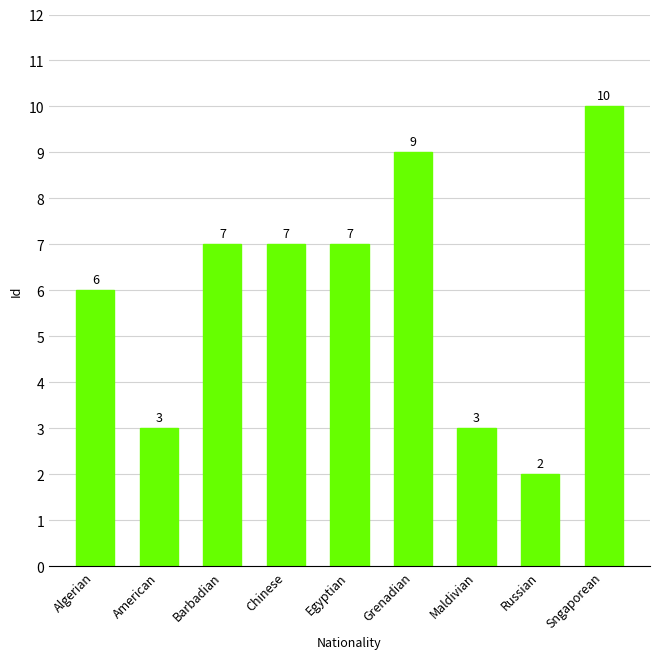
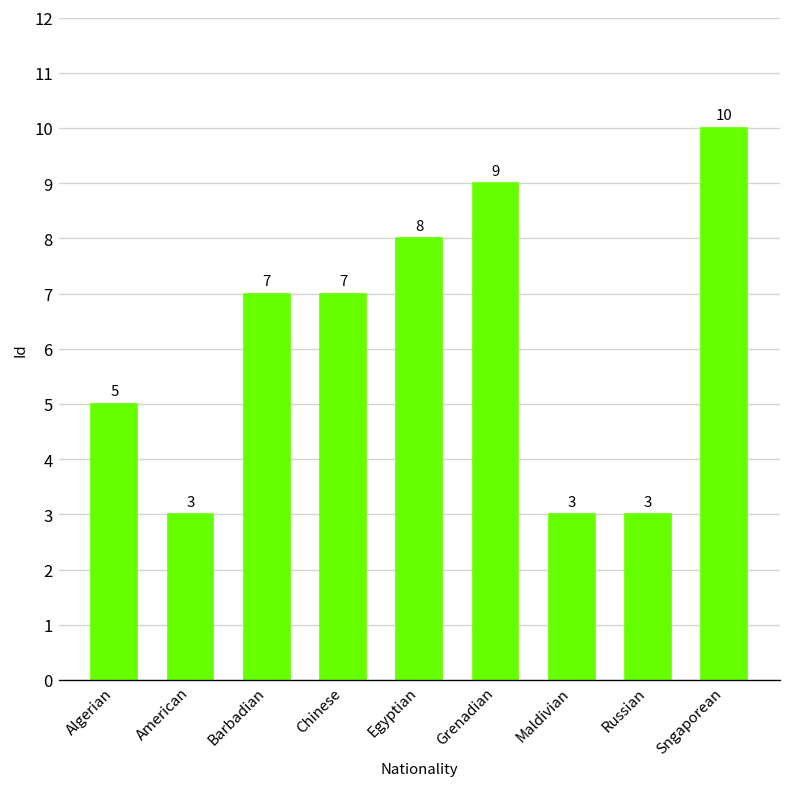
  {
-   "Algerian": 6,
+   "Algerian": 5,
    "American": 3,
    "Barbadian": 7,
    "Chinese": 7,
-   "Egyptian": 7,
+   "Egyptian": 8,
    "Grenadian": 9,
    "Maldivian": 3,
-   "Russian": 2,
+   "Russian": 3,
    "Sngaporean": 10
  }
